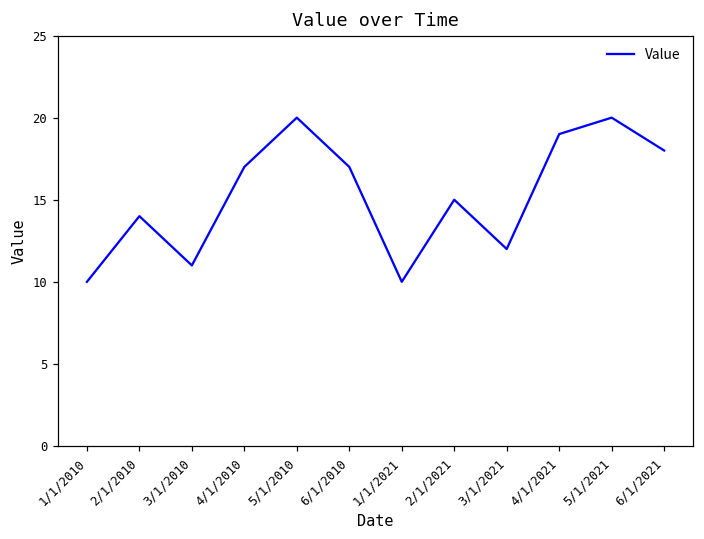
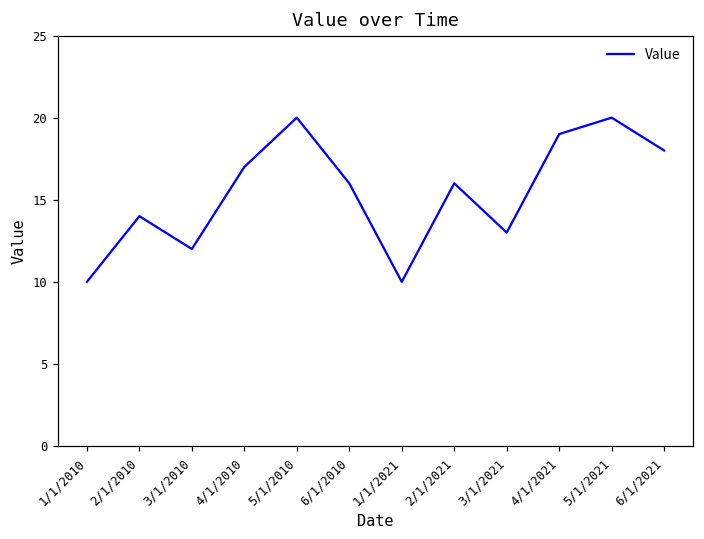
  {
    "1/1/2010": 10,
    "2/1/2010": 14,
-   "3/1/2010": 11,
+   "3/1/2010": 12,
    "4/1/2010": 17,
    "5/1/2010": 20,
-   "6/1/2010": 17,
+   "6/1/2010": 16,
    "1/1/2021": 10,
-   "2/1/2021": 15,
-   "3/1/2021": 12,
+   "2/1/2021": 16,
+   "3/1/2021": 13,
    "4/1/2021": 19,
    "5/1/2021": 20,
    "6/1/2021": 18
  }
